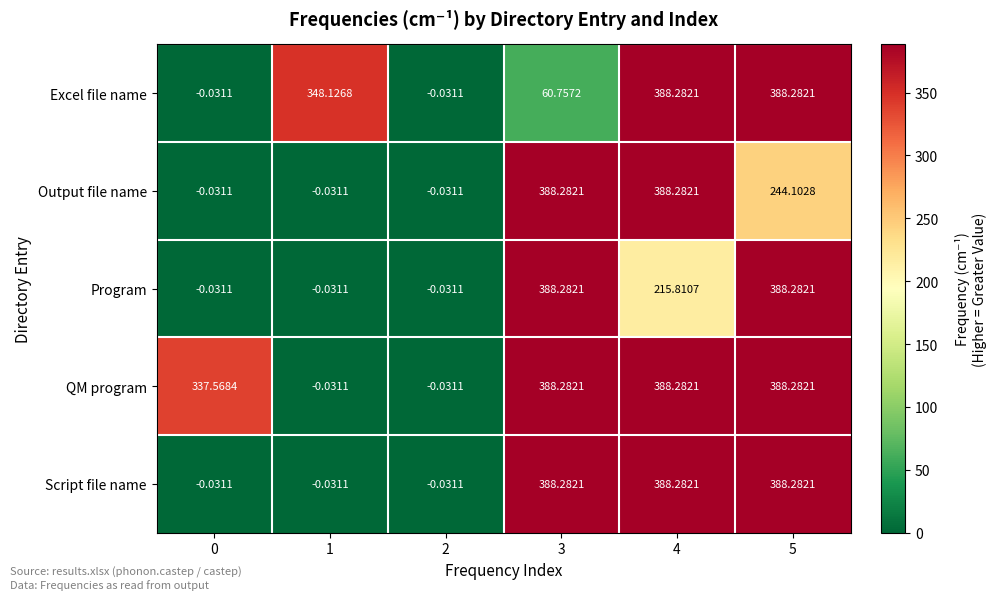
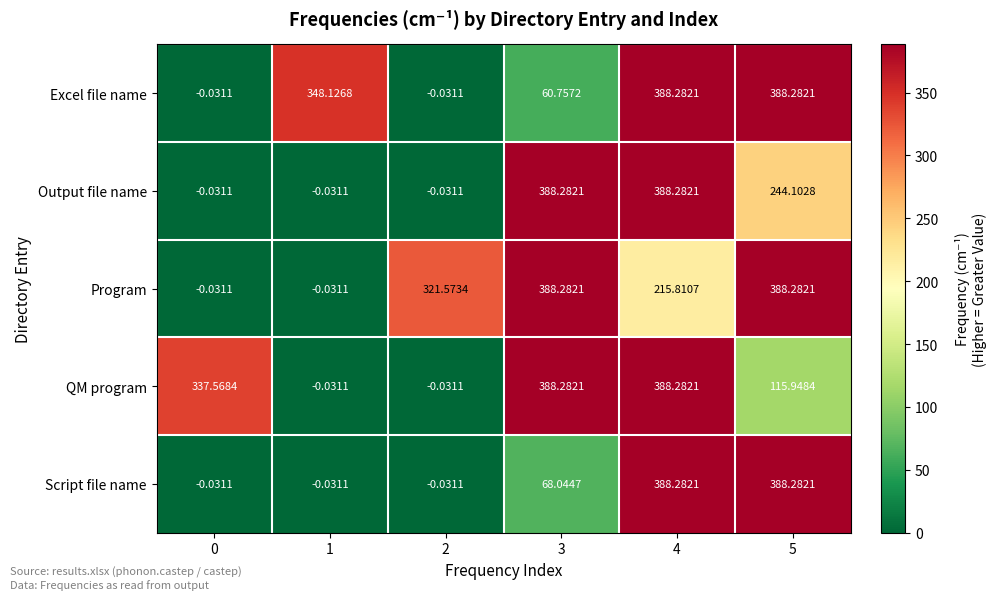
  {
    "Excel file name": {
      "0": -0.0311,
      "1": 348.1268,
      "2": -0.0311,
      "3": 60.7572,
      "4": 388.2821,
      "5": 388.2821
    },
    "Output file name": {
      "0": -0.0311,
      "1": -0.0311,
      "2": -0.0311,
      "3": 388.2821,
      "4": 388.2821,
      "5": 244.1028
    },
    "Program": {
      "0": -0.0311,
      "1": -0.0311,
-     "2": -0.0311,
+     "2": 321.5734,
      "3": 388.2821,
      "4": 215.8107,
      "5": 388.2821
    },
    "QM program": {
      "0": 337.5684,
      "1": -0.0311,
      "2": -0.0311,
      "3": 388.2821,
      "4": 388.2821,
-     "5": 388.2821
+     "5": 115.9484
    },
    "Script file name": {
      "0": -0.0311,
      "1": -0.0311,
      "2": -0.0311,
-     "3": 388.2821,
+     "3": 68.0447,
      "4": 388.2821,
      "5": 388.2821
    }
  }
